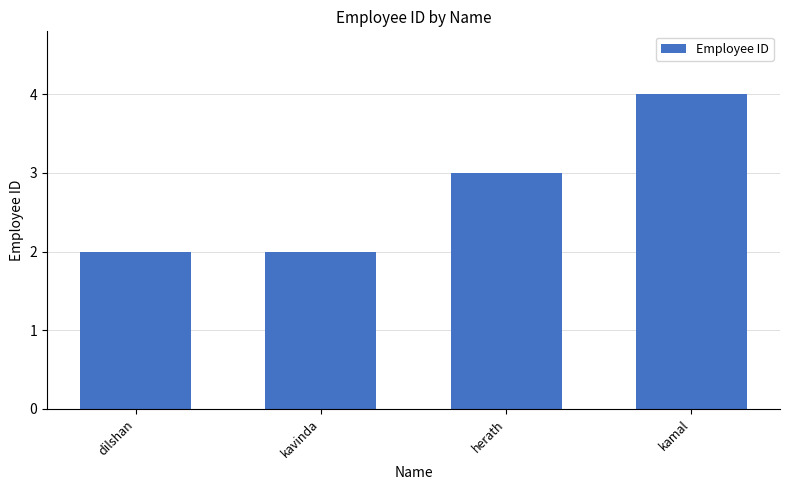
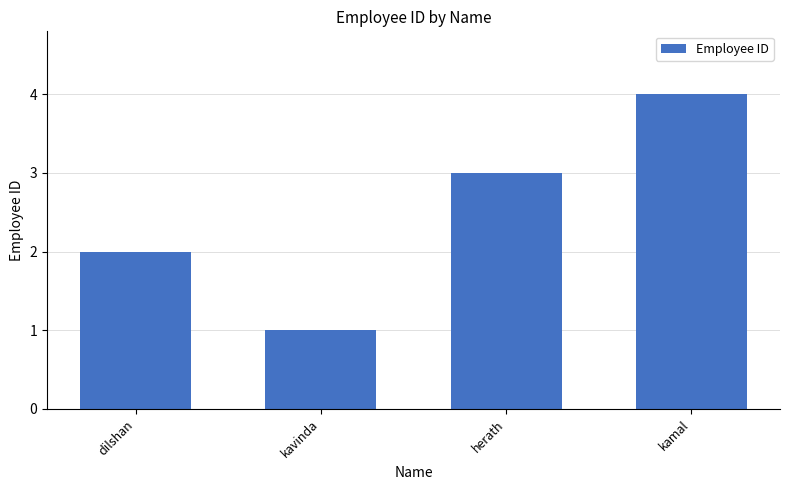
  {
    "dilshan": 2,
-   "kavinda": 2,
+   "kavinda": 1,
    "herath": 3,
    "kamal": 4
  }
